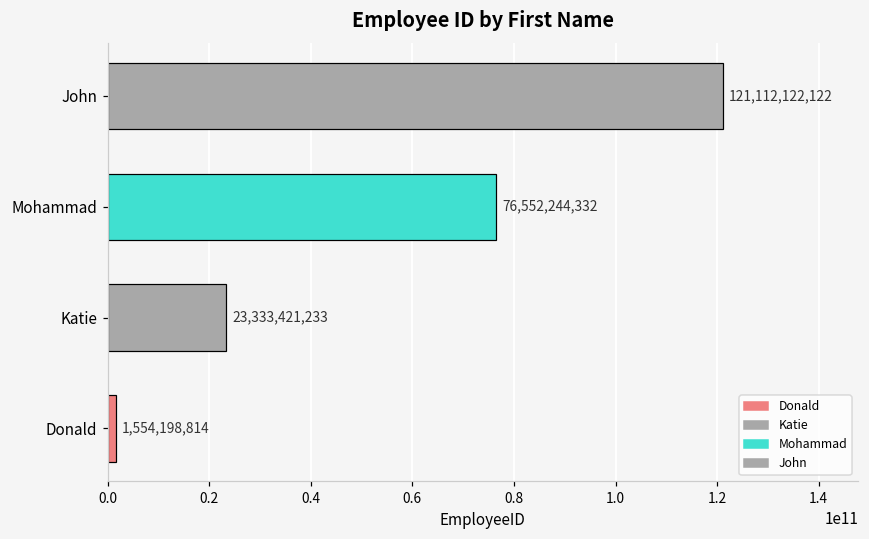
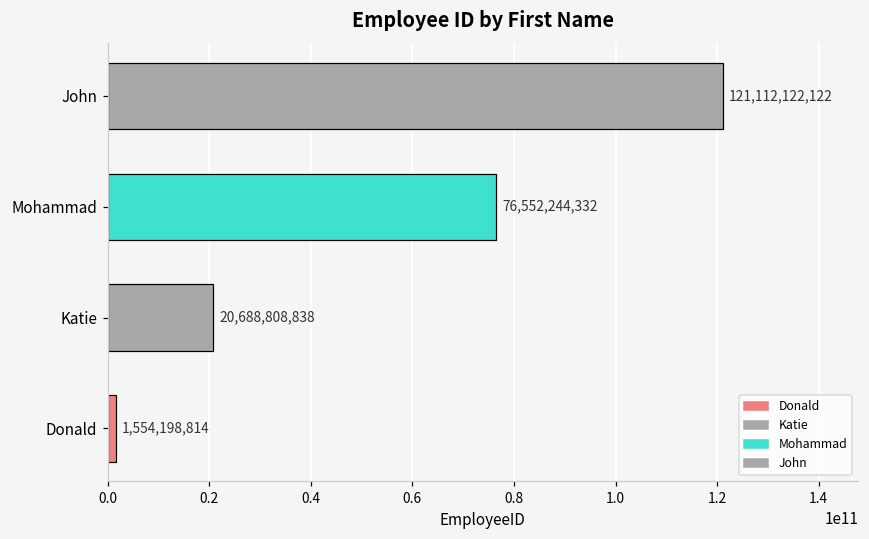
  {
    "John": "121,112,122,122",
    "Mohammad": "76,552,244,332",
-   "Katie": "23,333,421,233",
+   "Katie": "20,688,808,838",
    "Donald": "1,554,198,814"
  }
